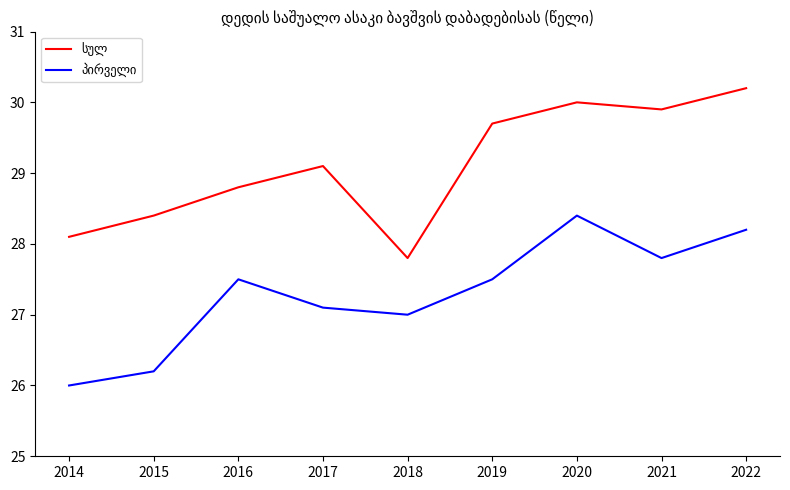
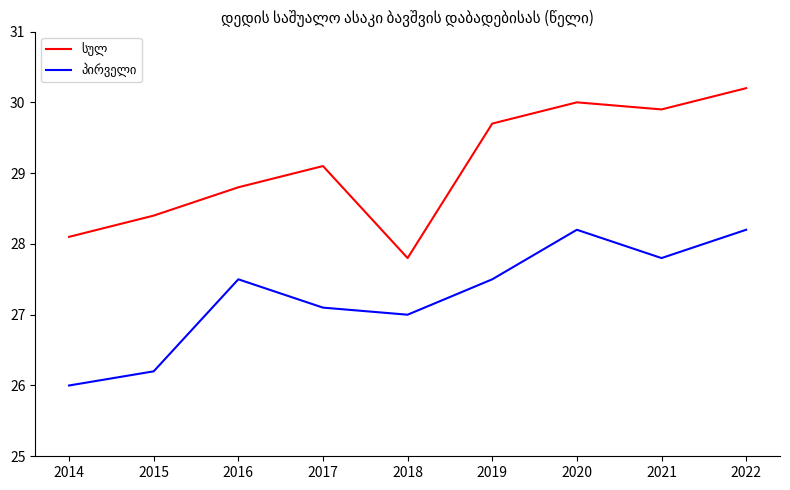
  {
    "სულ": {
      "2014": 28.1,
      "2015": 28.4,
      "2016": 28.8,
      "2017": 29.1,
      "2018": 27.8,
      "2019": 29.7,
      "2020": 30.0,
      "2021": 29.9,
      "2022": 30.2
    },
    "პირველი": {
      "2014": 26.0,
      "2015": 26.2,
      "2016": 27.5,
      "2017": 27.1,
      "2018": 27.0,
      "2019": 27.5,
-     "2020": 28.4,
+     "2020": 28.2,
      "2021": 27.8,
      "2022": 28.2
    }
  }
